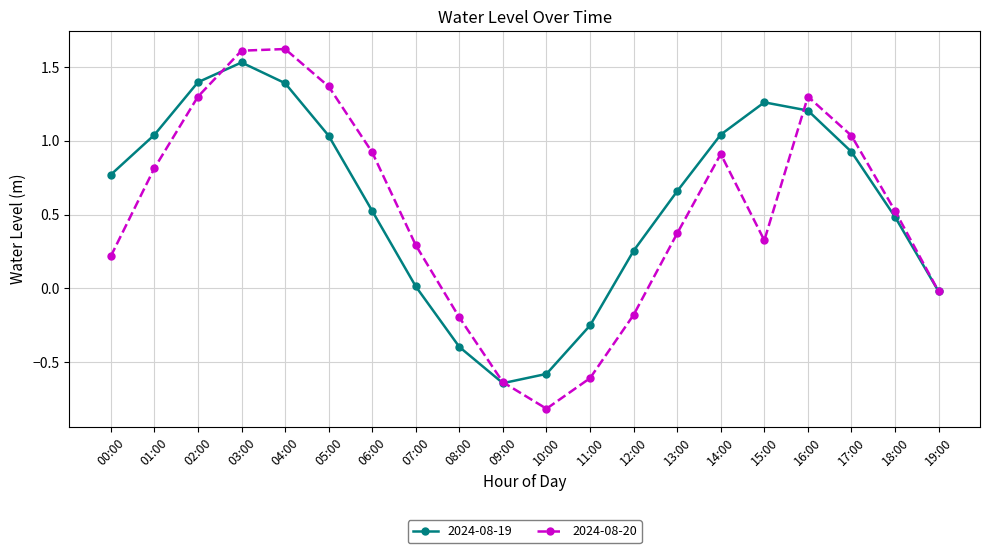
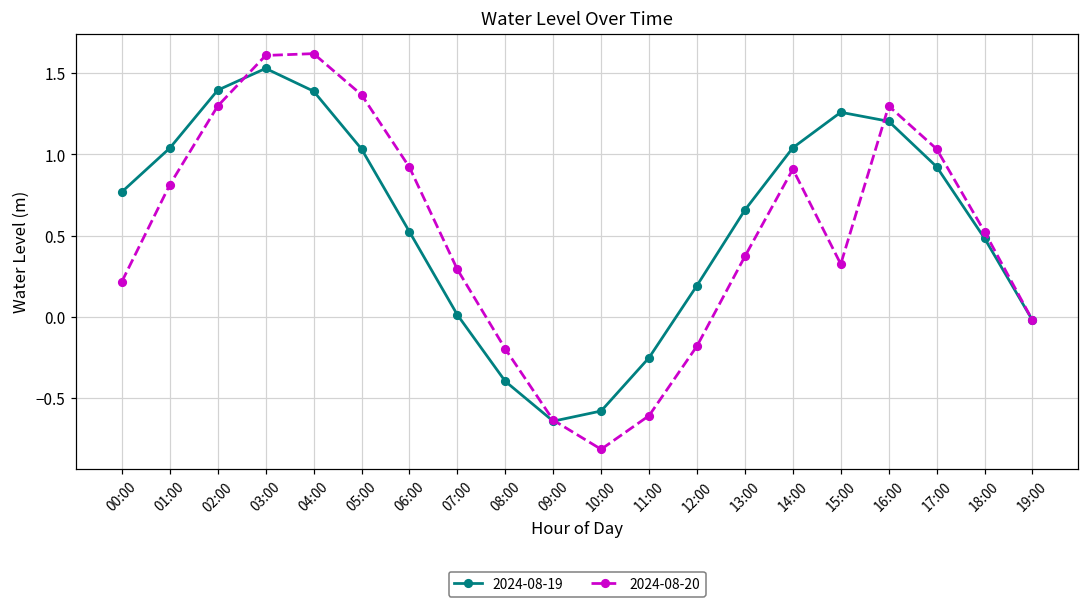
  {
    "2024-08-19": {
      "00:00": 0.77,
      "01:00": 1.04,
      "02:00": 1.39,
      "03:00": 1.53,
      "04:00": 1.39,
      "05:00": 1.03,
      "06:00": 0.52,
      "07:00": 0.01,
      "08:00": -0.40,
      "10:00": -0.58,
      "11:00": -0.25,
-     "12:00": 0.26,
+     "12:00": 0.19,
      "13:00": 0.66,
      "14:00": 1.04,
      "15:00": 1.26,
      "16:00": 1.20,
      "17:00": 0.92,
      "18:00": 0.48
    },
    "2024-08-20": {
      "00:00": 0.22,
      "01:00": 0.81,
      "02:00": 1.30,
      "03:00": 1.61,
      "04:00": 1.62,
      "05:00": 1.37,
      "06:00": 0.92,
      "07:00": 0.29,
      "08:00": -0.20,
      "10:00": -0.81,
      "11:00": -0.61,
      "12:00": -0.18,
      "13:00": 0.37,
      "14:00": 0.91,
      "15:00": 0.33,
      "16:00": 1.30,
      "17:00": 1.03,
      "18:00": 0.52
    }
  }
